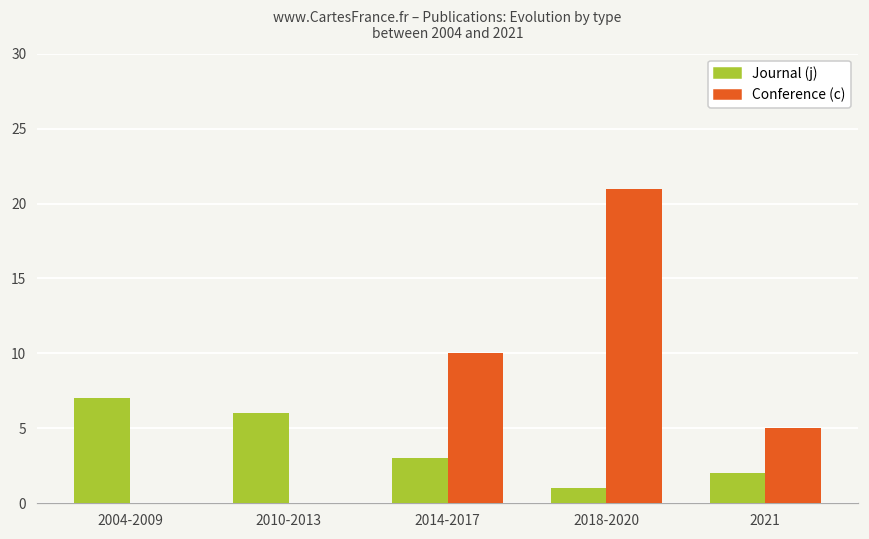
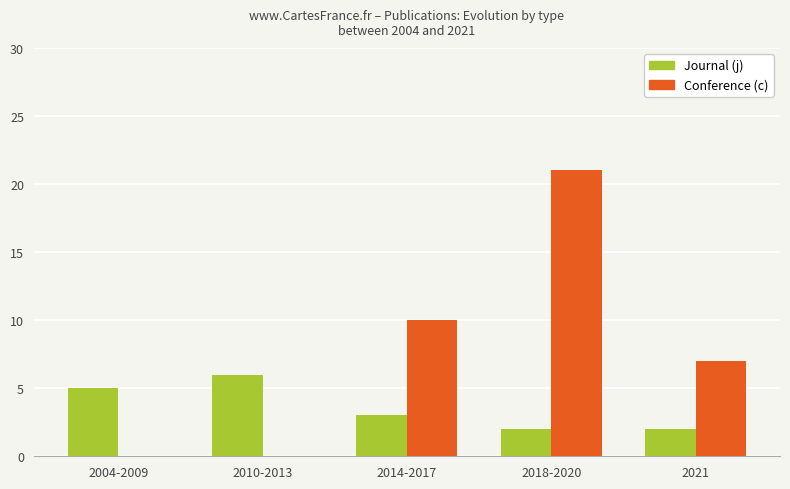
  {
    "Journal (j)": {
-     "2004-2009": 7,
+     "2004-2009": 5,
      "2010-2013": 6,
      "2014-2017": 3,
-     "2018-2020": 1,
+     "2018-2020": 2,
      "2021": 2
    },
    "Conference (c)": {
      "2004-2009": 0,
      "2010-2013": 0,
      "2014-2017": 10,
      "2018-2020": 21,
-     "2021": 5
+     "2021": 7
    }
  }
